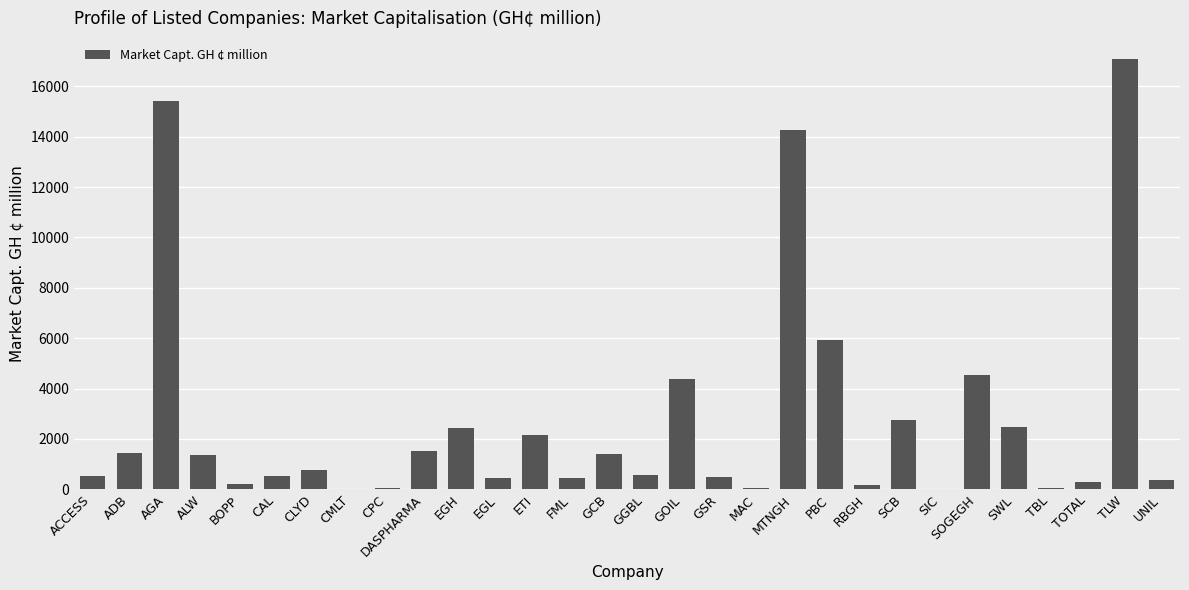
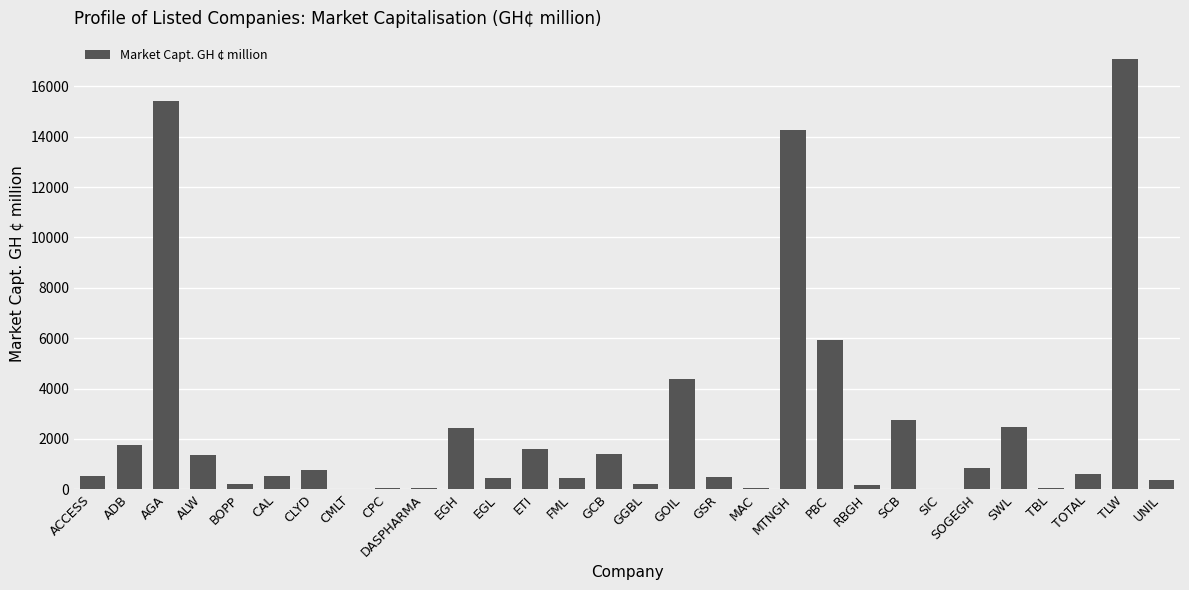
  {
    "ACCESS": 500,
-   "ADB": 1400,
+   "ADB": 1800,
    "AGA": 15400,
    "ALW": 1300,
    "BOPP": 200,
    "CAL": 500,
    "CLYD": 800,
-   "DASPHARMA": 1500,
+   "DASPHARMA": 0,
    "EGH": 2500,
    "EGL": 400,
-   "ETI": 2200,
+   "ETI": 1600,
    "FML": 500,
    "GCB": 1400,
-   "GGBL": 600,
+   "GGBL": 200,
    "GOIL": 4400,
    "GSR": 500,
    "MTNGH": 14300,
    "PBC": 5900,
    "RBGH": 200,
    "SCB": 2700,
-   "SOGEGH": 4500,
+   "SOGEGH": 800,
    "SWL": 2500,
-   "TOTAL": 300,
+   "TOTAL": 600,
    "TLW": 17100,
    "UNIL": 400
  }
